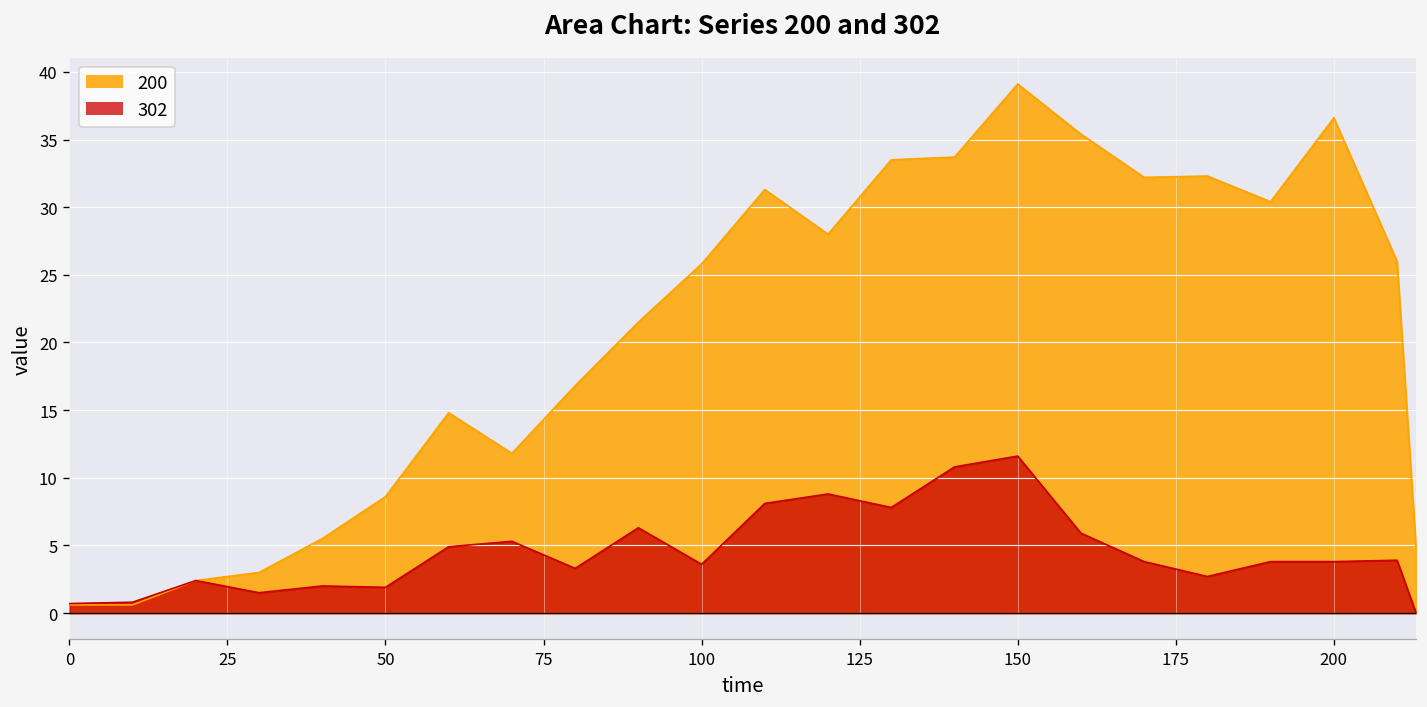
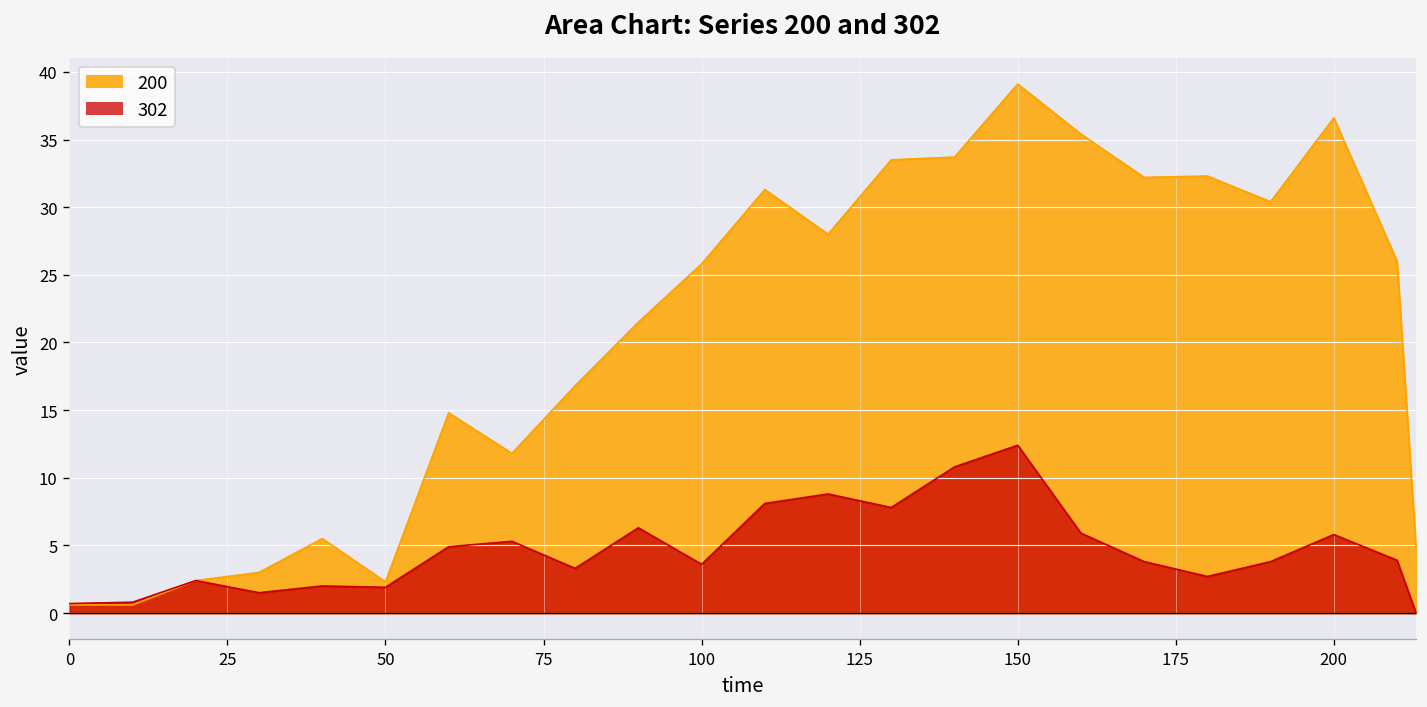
  {
    "200": {
-     "50": 8.6,
+     "50": 2.3,
      "100": 25.8,
      "150": 39.1,
      "200": 36.6
    },
    "302": {
      "50": 1.9,
      "100": 3.6,
-     "150": 11.6,
-     "200": 3.8
+     "150": 12.4,
+     "200": 5.8
    }
  }
